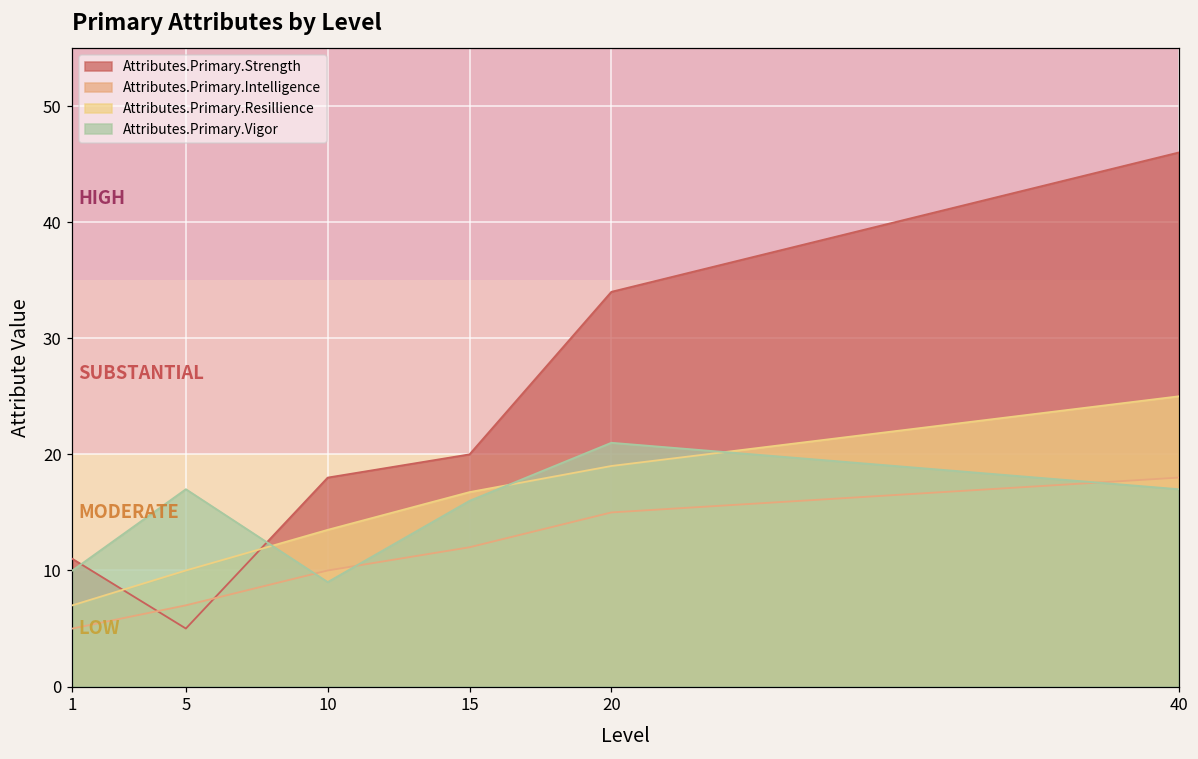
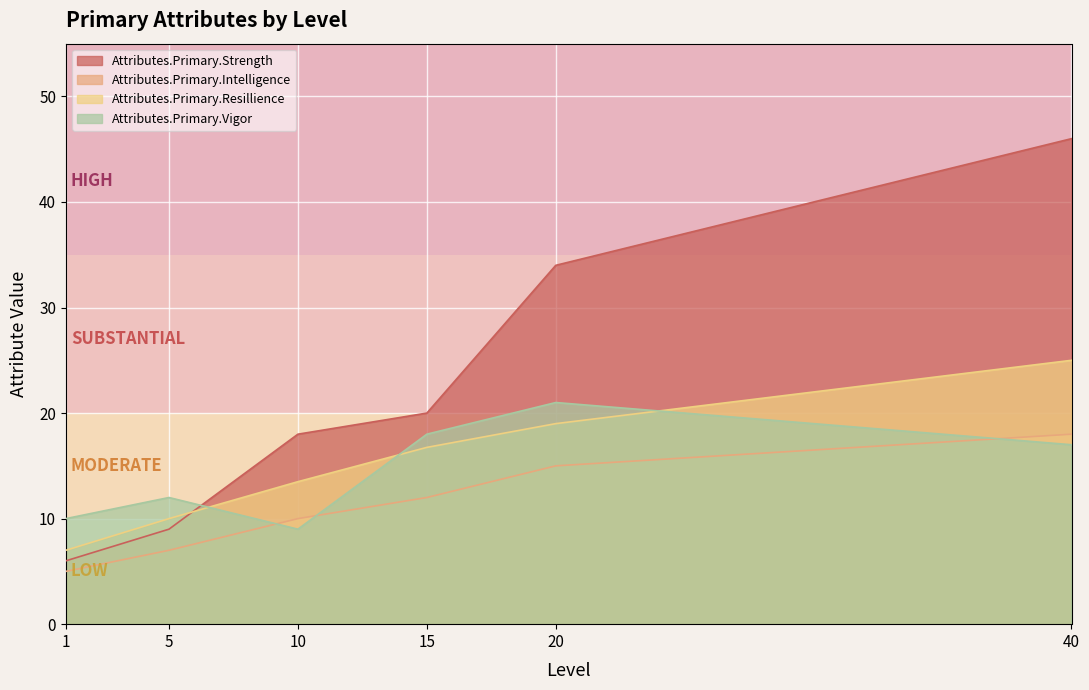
  {
    "Attributes.Primary.Strength": {
-     "1": 11,
-     "5": 5,
+     "1": 6,
+     "5": 9,
      "10": 18,
      "15": 20,
      "20": 34,
      "40": 46
    },
    "Attributes.Primary.Vigor": {
      "1": 10,
-     "5": 17,
+     "5": 12,
      "10": 9,
-     "15": 16,
+     "15": 18,
      "20": 21,
      "40": 17
    }
  }
